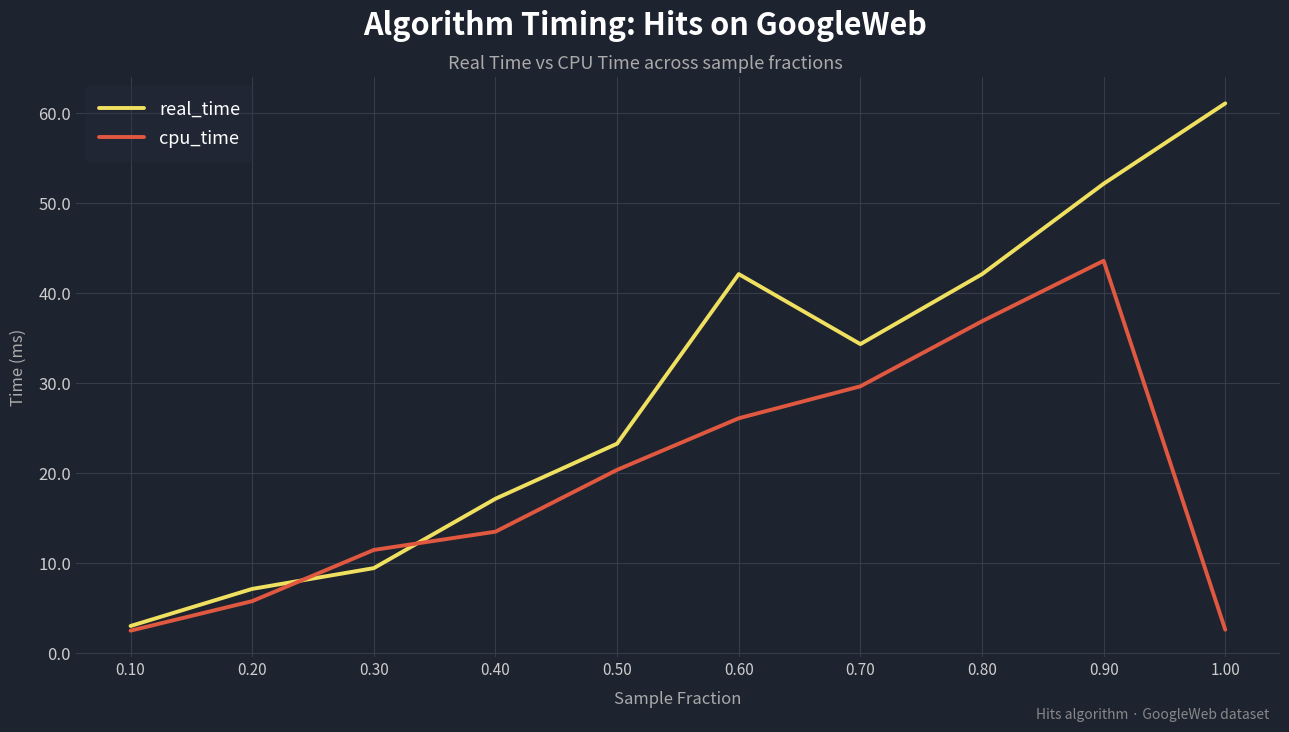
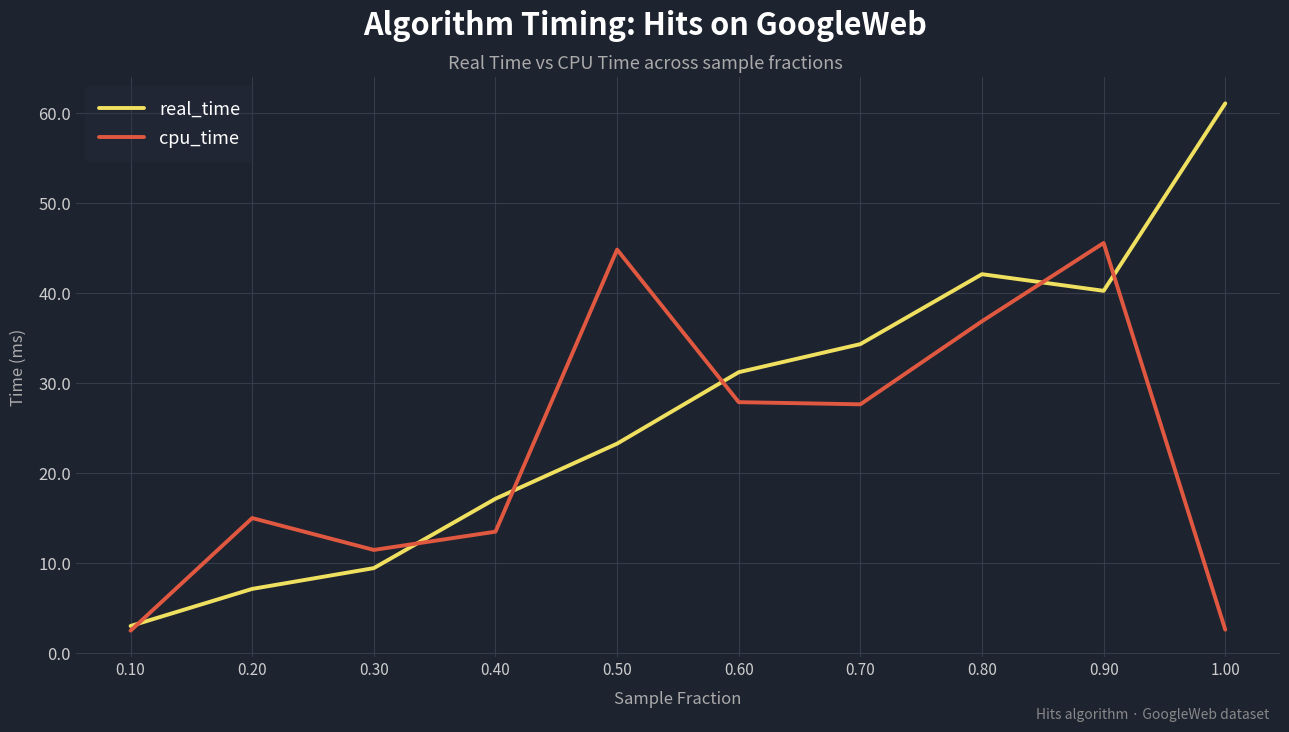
  {
    "real_time": {
      "0.10": 3,
      "0.20": 7,
      "0.30": 9,
      "0.40": 17,
      "0.50": 23,
-     "0.60": 42,
+     "0.60": 31,
      "0.70": 34,
      "0.80": 42,
-     "0.90": 52,
+     "0.90": 40,
      "1.00": 61
    },
    "cpu_time": {
      "0.10": 2,
-     "0.20": 6,
+     "0.20": 15,
      "0.30": 11,
      "0.40": 13,
-     "0.50": 20,
-     "0.60": 26,
-     "0.70": 30,
+     "0.50": 45,
+     "0.60": 28,
+     "0.70": 28,
      "0.80": 37,
-     "0.90": 44,
+     "0.90": 46,
      "1.00": 3
    }
  }
